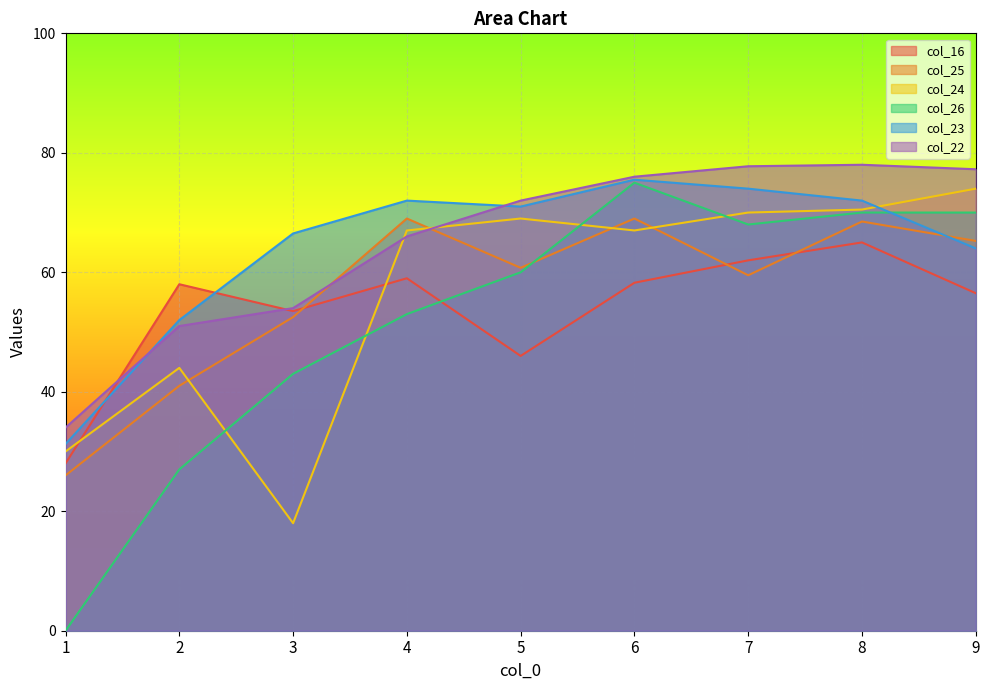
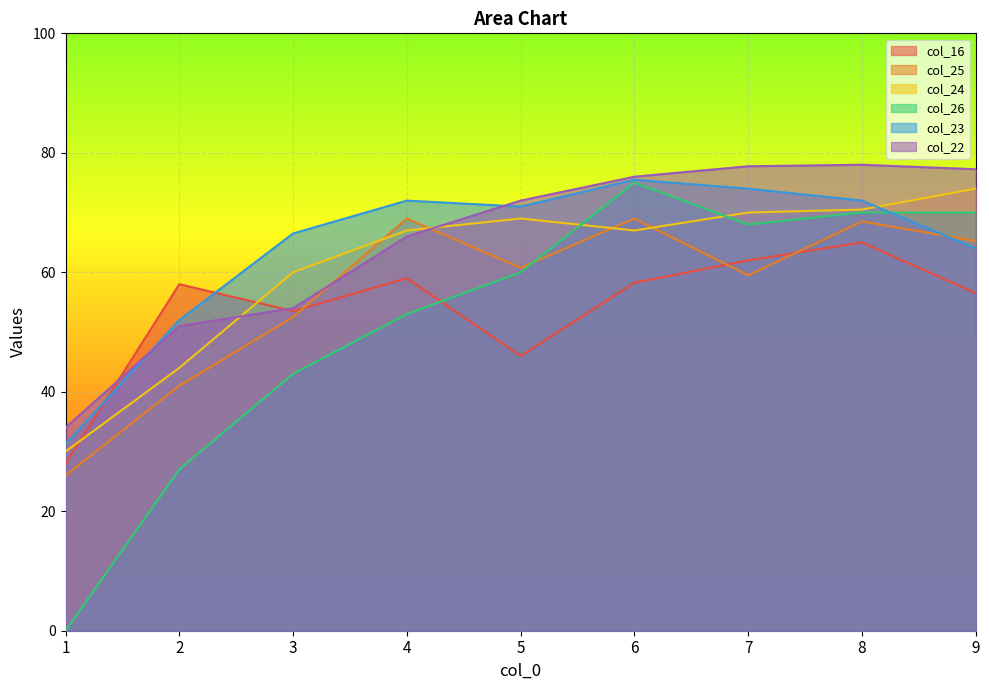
  {
    "col_24": {
      "1": 30,
      "2": 44,
-     "3": 18,
+     "3": 60,
      "4": 67,
      "5": 69,
      "6": 67,
      "7": 70,
      "8": 71,
      "9": 74
    },
    "col_26": {
      "1": 0,
      "2": 27,
      "3": 43,
      "4": 53,
      "5": 60,
      "6": 75,
      "7": 68,
      "8": 70,
      "9": 70
    },
    "col_23": {
      "1": 31,
      "2": 52,
      "3": 67,
      "4": 72,
      "5": 71,
      "6": 76,
      "7": 74,
      "8": 72,
      "9": 64
    },
    "col_22": {
      "1": 34,
      "2": 51,
      "3": 54,
      "4": 66,
      "5": 72,
      "6": 76,
      "7": 78,
      "8": 78,
      "9": 77
    }
  }
